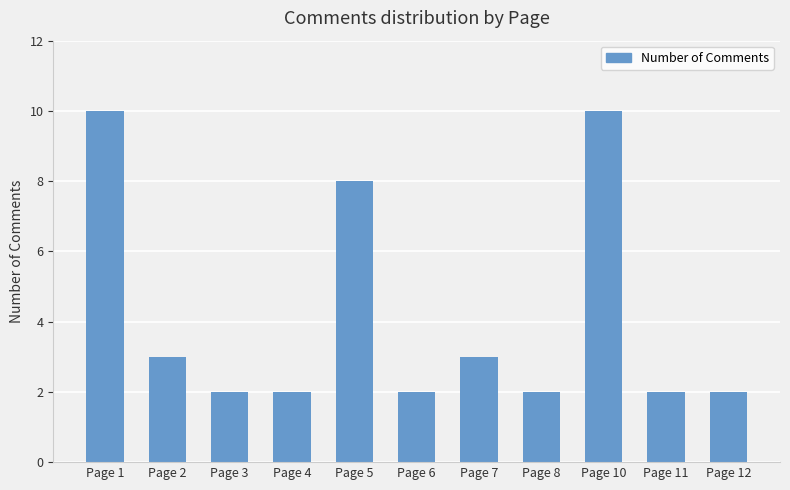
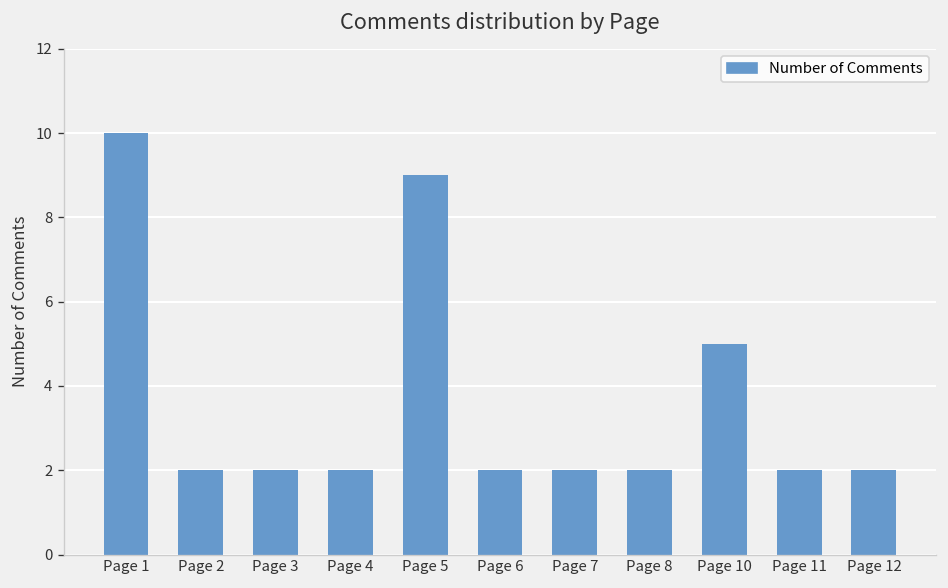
  {
    "Page 1": 10,
-   "Page 2": 3,
+   "Page 2": 2,
    "Page 3": 2,
    "Page 4": 2,
-   "Page 5": 8,
+   "Page 5": 9,
    "Page 6": 2,
-   "Page 7": 3,
+   "Page 7": 2,
    "Page 8": 2,
-   "Page 10": 10,
+   "Page 10": 5,
    "Page 11": 2,
    "Page 12": 2
  }
